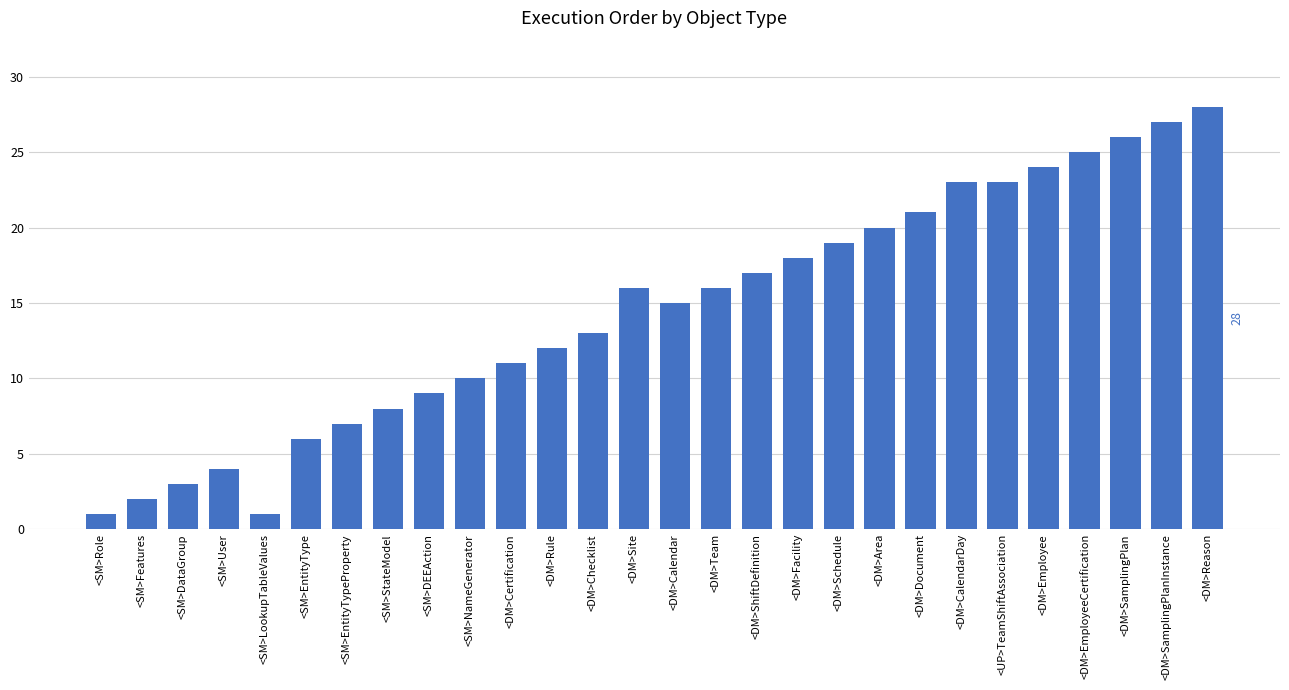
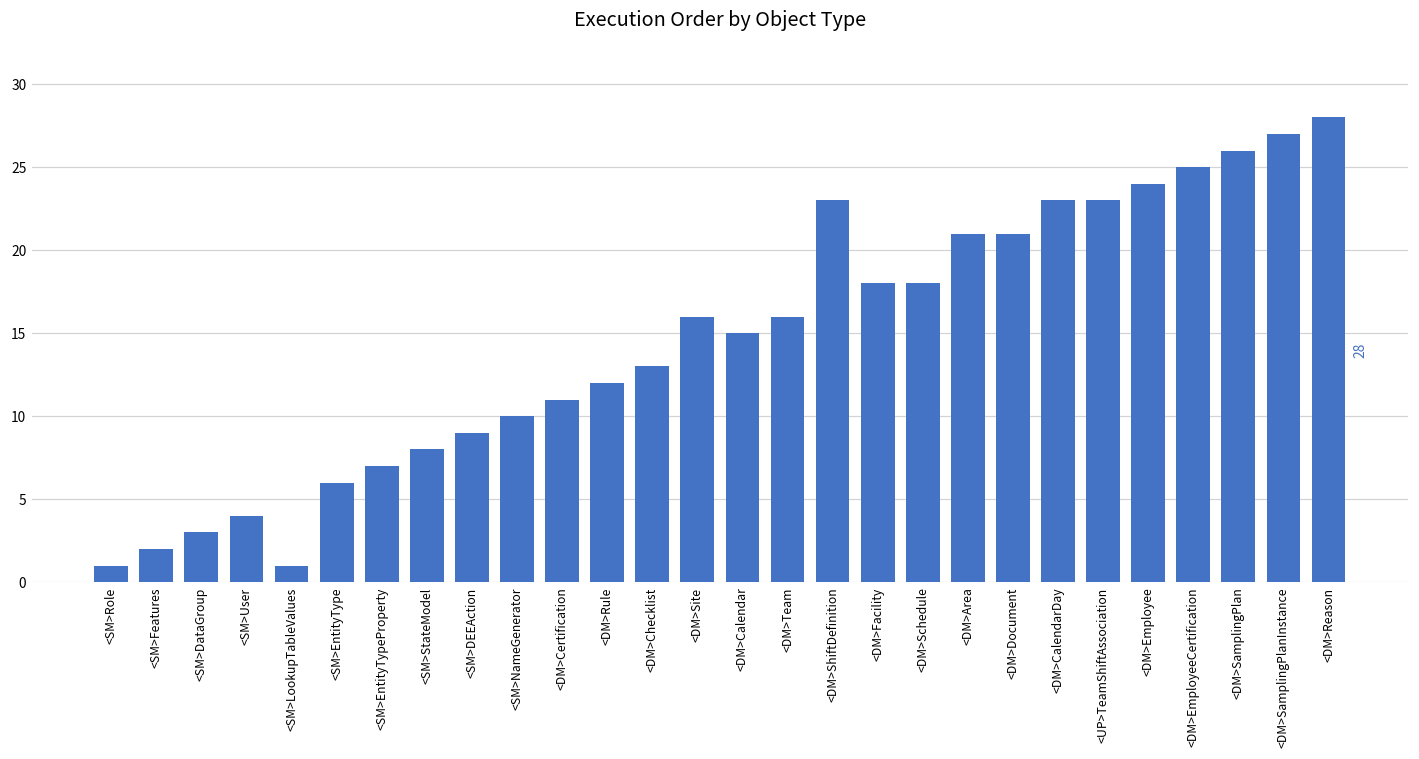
  {
    "<SM>Role": 1,
    "<SM>Features": 2,
    "<SM>DataGroup": 3,
    "<SM>User": 4,
    "<SM>LookupTableValues": 1,
    "<SM>EntityType": 6,
    "<SM>EntityTypeProperty": 7,
    "<SM>StateModel": 8,
    "<SM>DEEAction": 9,
    "<SM>NameGenerator": 10,
    "<DM>Certification": 11,
    "<DM>Rule": 12,
    "<DM>Checklist": 13,
    "<DM>Site": 16,
    "<DM>Calendar": 15,
    "<DM>Team": 16,
-   "<DM>ShiftDefinition": 17,
+   "<DM>ShiftDefinition": 23,
    "<DM>Facility": 18,
-   "<DM>Schedule": 19,
-   "<DM>Area": 20,
+   "<DM>Schedule": 18,
+   "<DM>Area": 21,
    "<DM>Document": 21,
    "<DM>CalendarDay": 23,
    "<UP>TeamShiftAssociation": 23,
    "<DM>Employee": 24,
    "<DM>EmployeeCertification": 25,
    "<DM>SamplingPlan": 26,
    "<DM>SamplingPlanInstance": 27,
    "<DM>Reason": 28
  }
